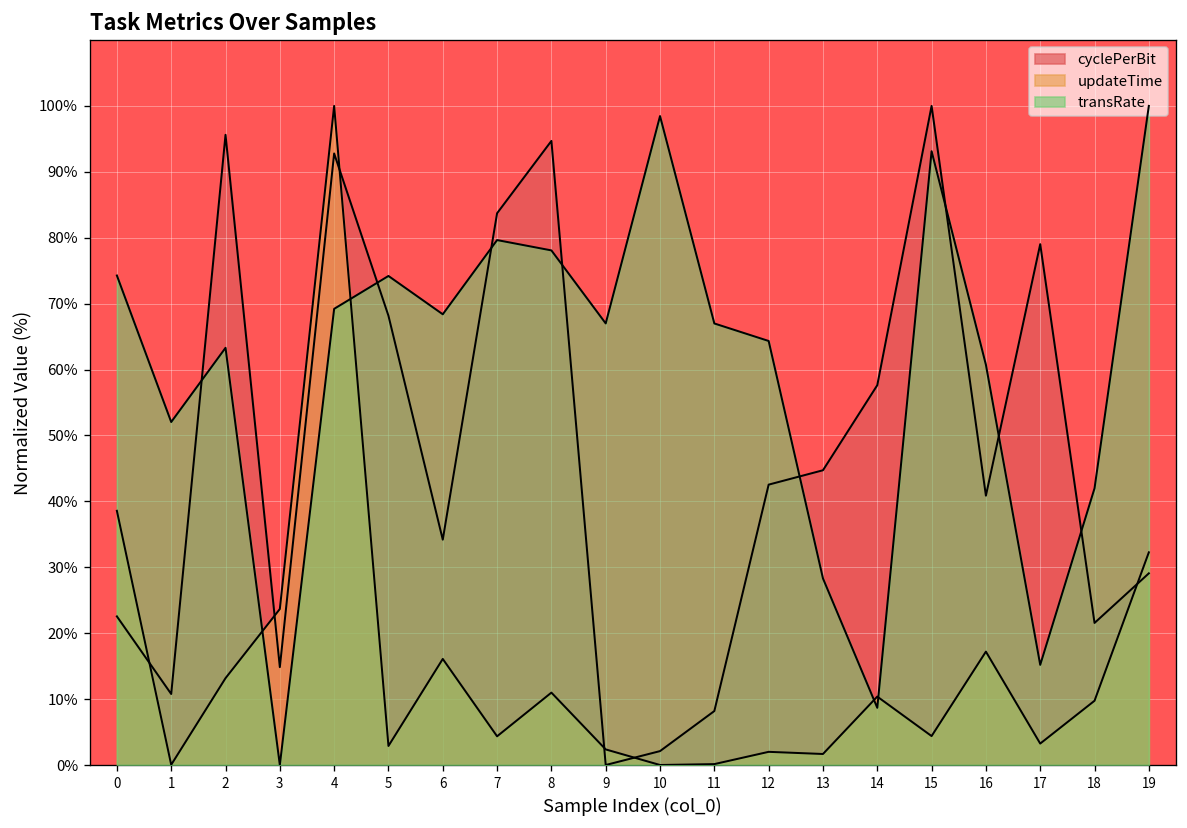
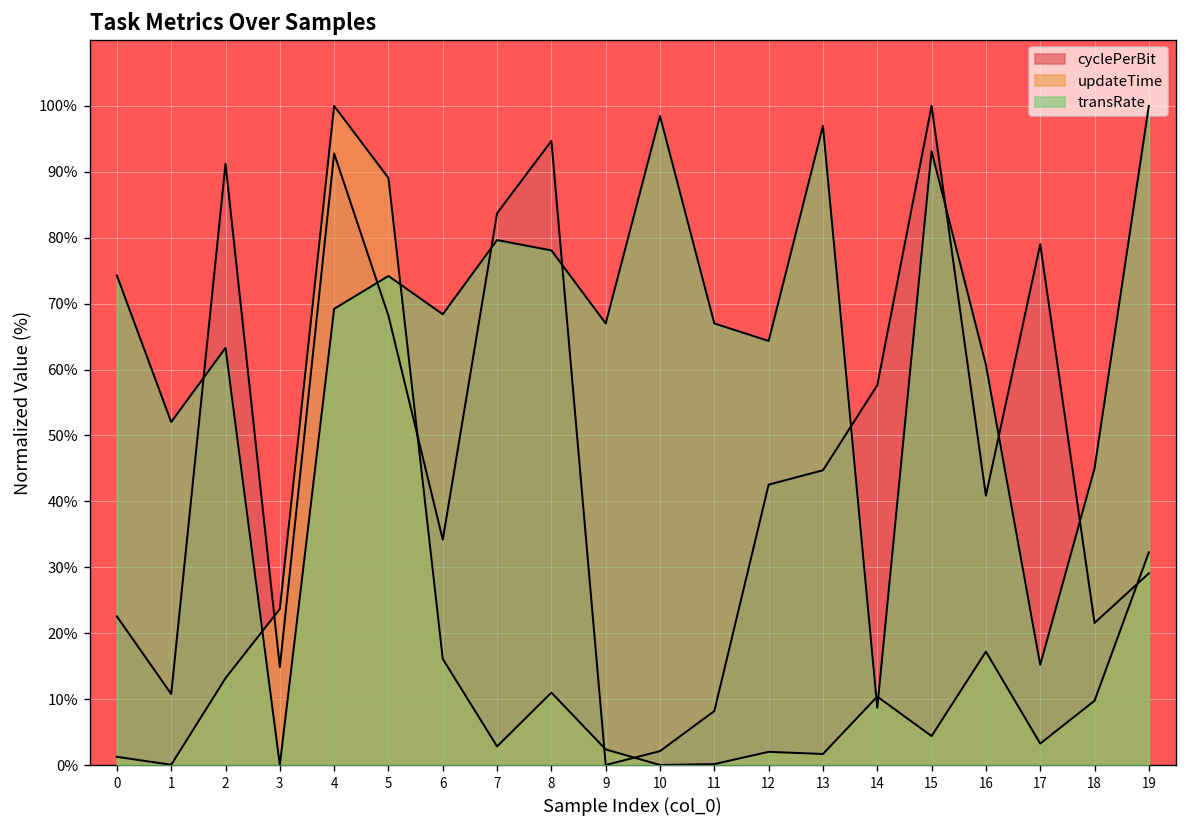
  {
    "cyclePerBit": {
      "0": "23%",
      "1": "11%",
-     "2": "96%",
+     "2": "91%",
      "3": "15%",
      "4": "93%",
      "5": "68%",
      "6": "34%",
      "7": "84%",
      "8": "95%",
      "9": "0%",
      "10": "2%",
      "11": "8%",
      "12": "43%",
      "13": "45%",
      "14": "58%",
      "15": "100%",
      "16": "41%",
      "17": "79%",
      "18": "22%",
      "19": "29%"
    },
    "updateTime": {
-     "0": "39%",
+     "0": "1%",
      "1": "0%",
      "2": "13%",
      "3": "24%",
      "4": "100%",
-     "5": "3%",
+     "5": "89%",
      "6": "16%",
-     "7": "4%",
+     "7": "3%",
      "8": "11%",
      "9": "2%",
      "10": "0%",
      "11": "0%",
      "12": "2%",
      "13": "2%",
      "14": "10%",
      "15": "4%",
      "16": "17%",
      "17": "3%",
      "18": "10%",
      "19": "32%"
    },
    "transRate": {
      "0": "74%",
      "1": "52%",
      "2": "63%",
      "3": "0%",
      "4": "69%",
      "5": "74%",
      "6": "68%",
      "7": "80%",
      "8": "78%",
      "9": "67%",
      "10": "98%",
      "11": "67%",
      "12": "64%",
-     "13": "28%",
+     "13": "97%",
      "14": "9%",
      "15": "93%",
      "16": "61%",
      "17": "15%",
-     "18": "42%"
+     "18": "45%"
    }
  }
